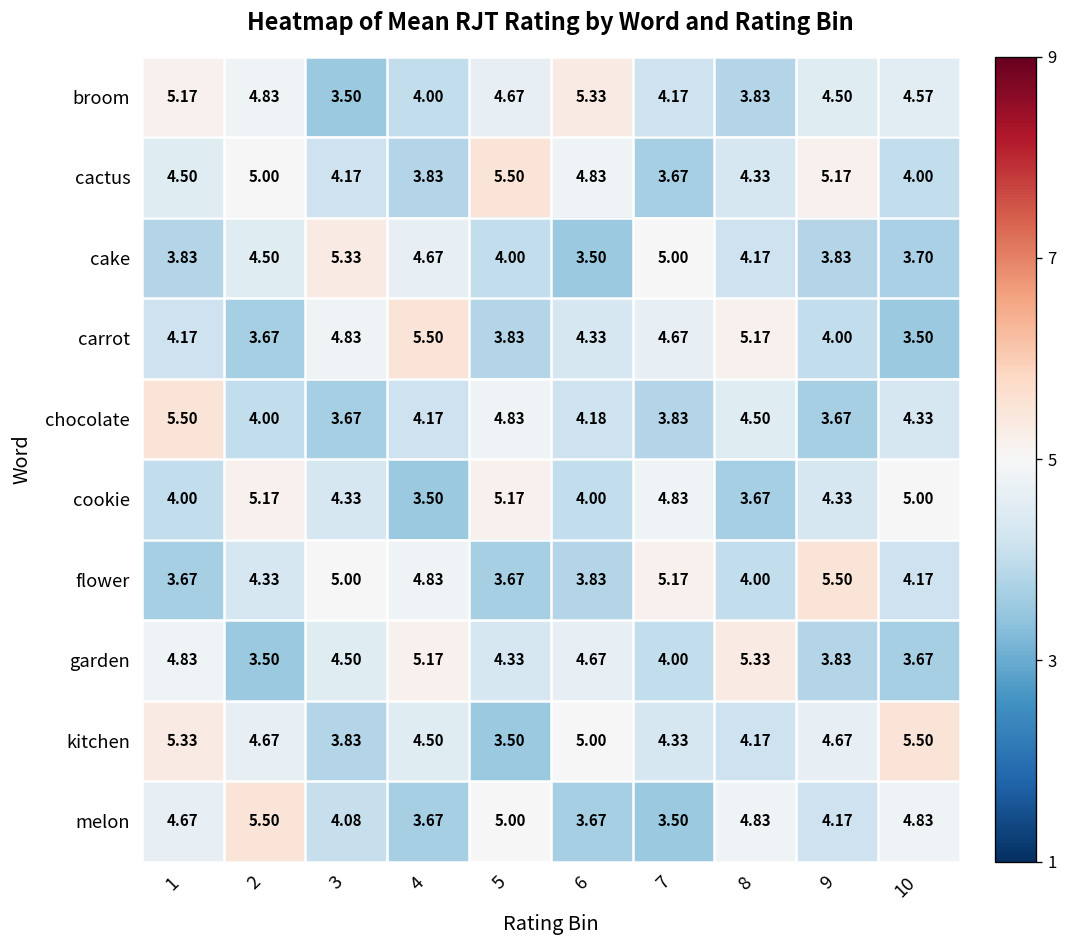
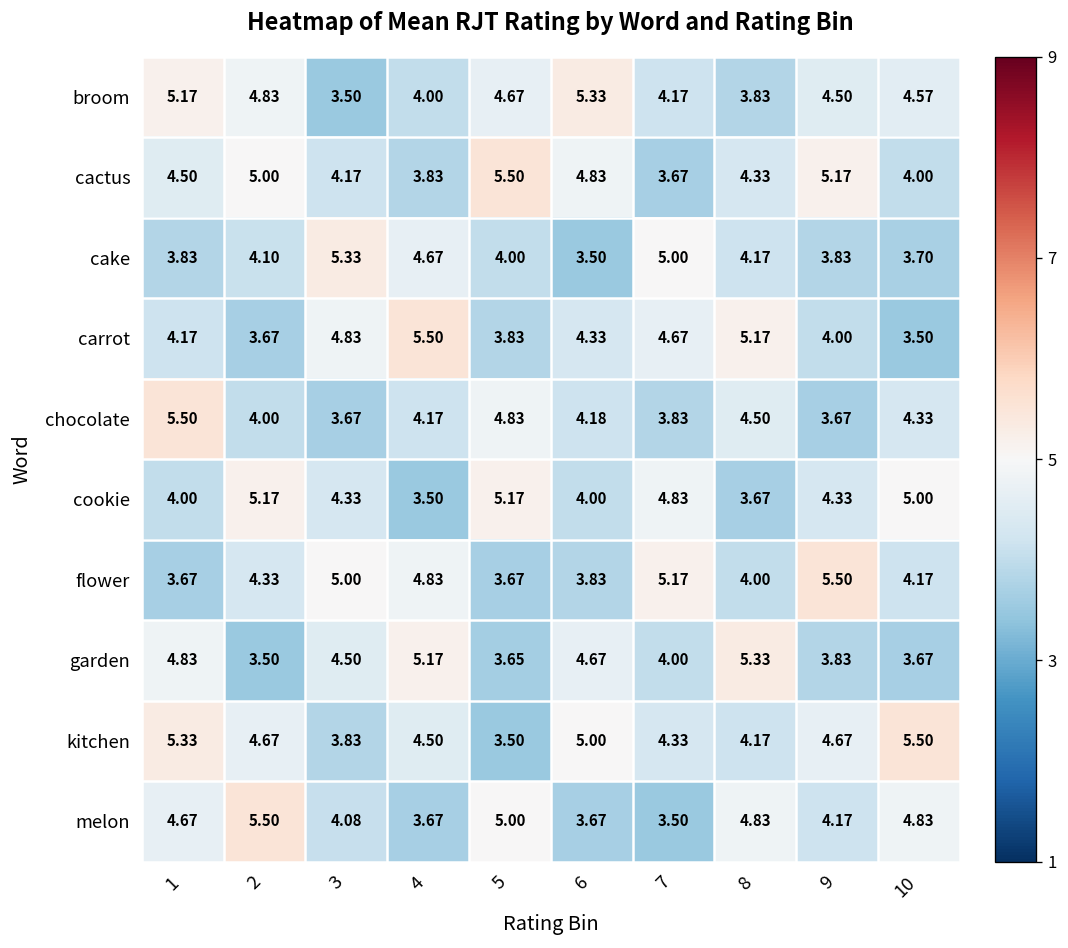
  {
    "broom": {
      "1": 5.17,
      "2": 4.83,
      "3": 3.50,
      "4": 4.00,
      "5": 4.67,
      "6": 5.33,
      "7": 4.17,
      "8": 3.83,
      "9": 4.50,
      "10": 4.57
    },
    "cactus": {
      "1": 4.50,
      "2": 5.00,
      "3": 4.17,
      "4": 3.83,
      "5": 5.50,
      "6": 4.83,
      "7": 3.67,
      "8": 4.33,
      "9": 5.17,
      "10": 4.00
    },
    "cake": {
      "1": 3.83,
-     "2": 4.50,
+     "2": 4.10,
      "3": 5.33,
      "4": 4.67,
      "5": 4.00,
      "6": 3.50,
      "7": 5.00,
      "8": 4.17,
      "9": 3.83,
      "10": 3.70
    },
    "carrot": {
      "1": 4.17,
      "2": 3.67,
      "3": 4.83,
      "4": 5.50,
      "5": 3.83,
      "6": 4.33,
      "7": 4.67,
      "8": 5.17,
      "9": 4.00,
      "10": 3.50
    },
    "chocolate": {
      "1": 5.50,
      "2": 4.00,
      "3": 3.67,
      "4": 4.17,
      "5": 4.83,
      "6": 4.18,
      "7": 3.83,
      "8": 4.50,
      "9": 3.67,
      "10": 4.33
    },
    "cookie": {
      "1": 4.00,
      "2": 5.17,
      "3": 4.33,
      "4": 3.50,
      "5": 5.17,
      "6": 4.00,
      "7": 4.83,
      "8": 3.67,
      "9": 4.33,
      "10": 5.00
    },
    "flower": {
      "1": 3.67,
      "2": 4.33,
      "3": 5.00,
      "4": 4.83,
      "5": 3.67,
      "6": 3.83,
      "7": 5.17,
      "8": 4.00,
      "9": 5.50,
      "10": 4.17
    },
    "garden": {
      "1": 4.83,
      "2": 3.50,
      "3": 4.50,
      "4": 5.17,
-     "5": 4.33,
+     "5": 3.65,
      "6": 4.67,
      "7": 4.00,
      "8": 5.33,
      "9": 3.83,
      "10": 3.67
    },
    "kitchen": {
      "1": 5.33,
      "2": 4.67,
      "3": 3.83,
      "4": 4.50,
      "5": 3.50,
      "6": 5.00,
      "7": 4.33,
      "8": 4.17,
      "9": 4.67,
      "10": 5.50
    },
    "melon": {
      "1": 4.67,
      "2": 5.50,
      "3": 4.08,
      "4": 3.67,
      "5": 5.00,
      "6": 3.67,
      "7": 3.50,
      "8": 4.83,
      "9": 4.17,
      "10": 4.83
    }
  }
